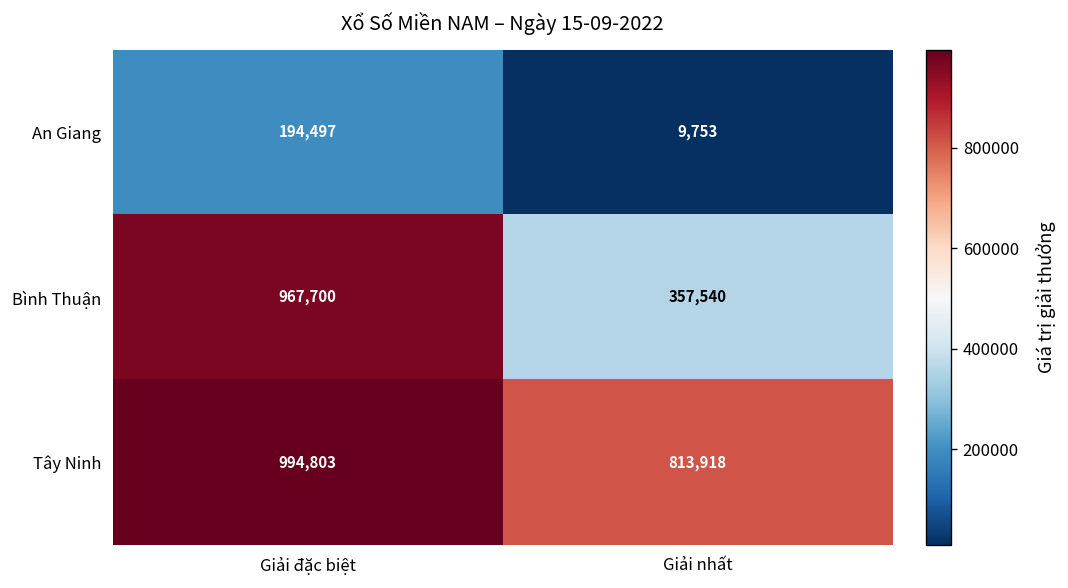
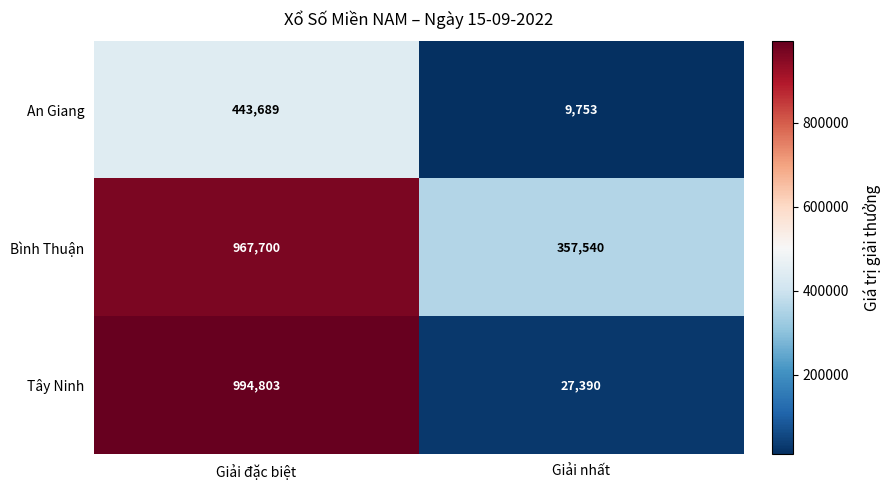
  {
    "An Giang": {
-     "Giải đặc biệt": "194,497",
+     "Giải đặc biệt": "443,689",
      "Giải nhất": "9,753"
    },
    "Bình Thuận": {
      "Giải đặc biệt": "967,700",
      "Giải nhất": "357,540"
    },
    "Tây Ninh": {
      "Giải đặc biệt": "994,803",
-     "Giải nhất": "813,918"
+     "Giải nhất": "27,390"
    }
  }
